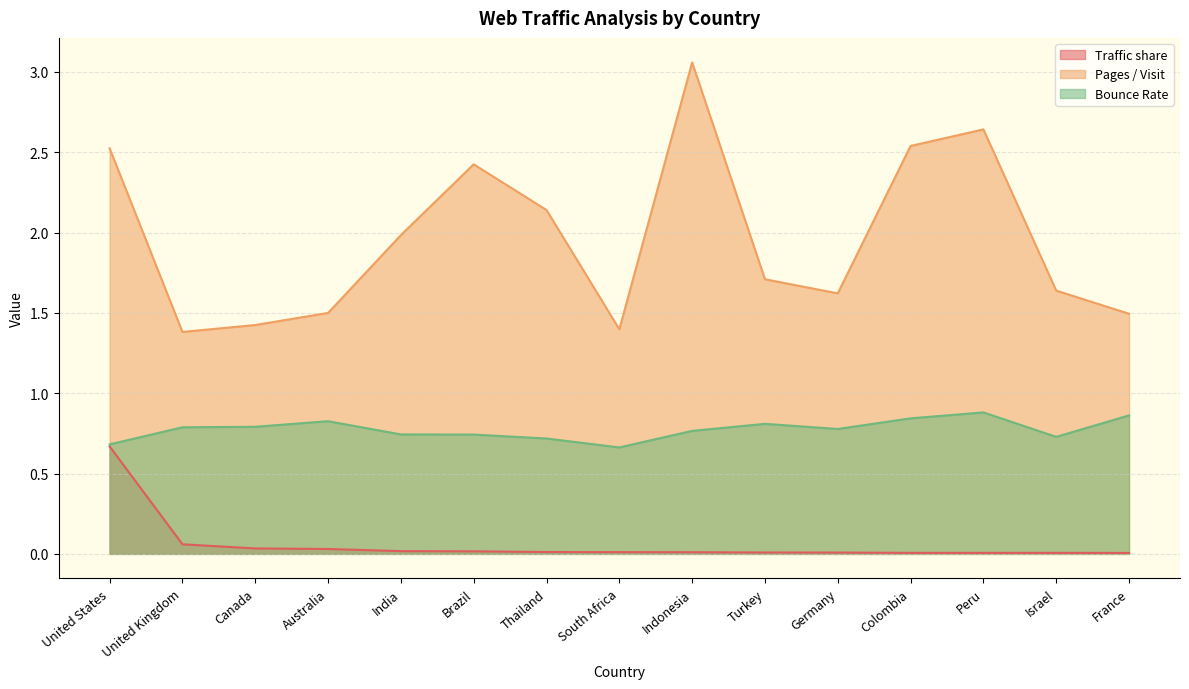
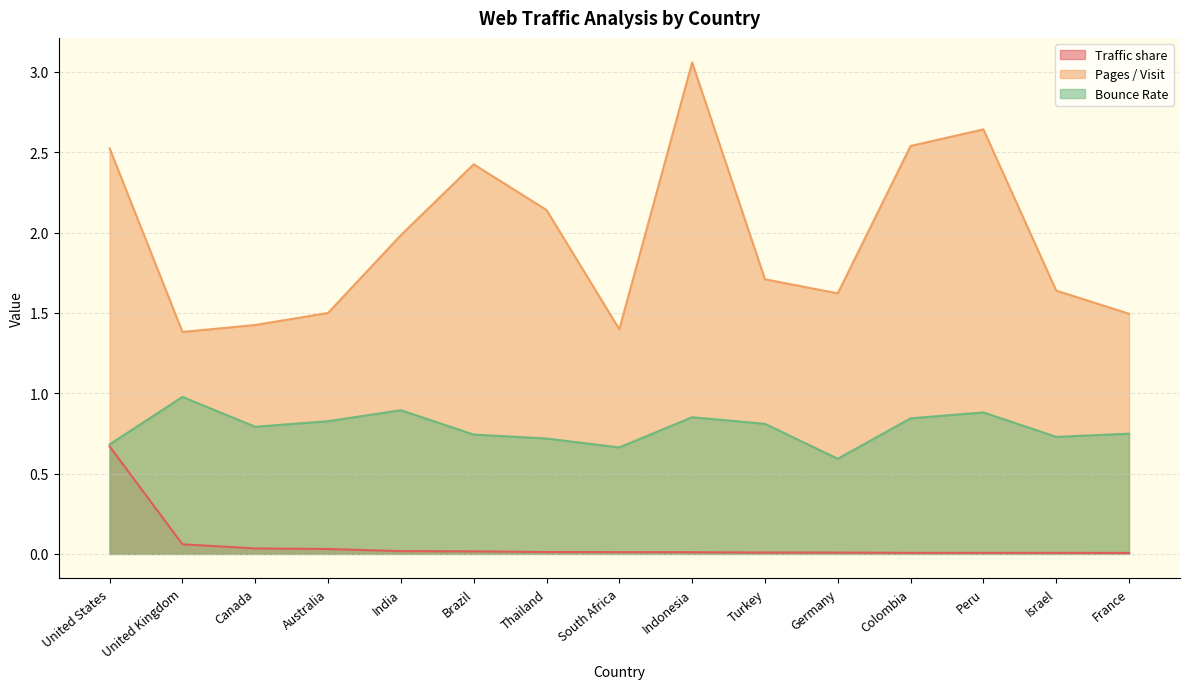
  {
    "Bounce Rate": {
-     "United Kingdom": 0.79,
+     "United Kingdom": 0.98,
      "Canada": 0.79,
      "Australia": 0.83,
-     "India": 0.74,
+     "India": 0.89,
      "Brazil": 0.74,
      "Thailand": 0.72,
      "South Africa": 0.66,
-     "Indonesia": 0.77,
+     "Indonesia": 0.85,
      "Turkey": 0.81,
-     "Germany": 0.78,
+     "Germany": 0.59,
      "Colombia": 0.84,
      "Peru": 0.88,
      "Israel": 0.73,
-     "France": 0.86
+     "France": 0.75
    }
  }
